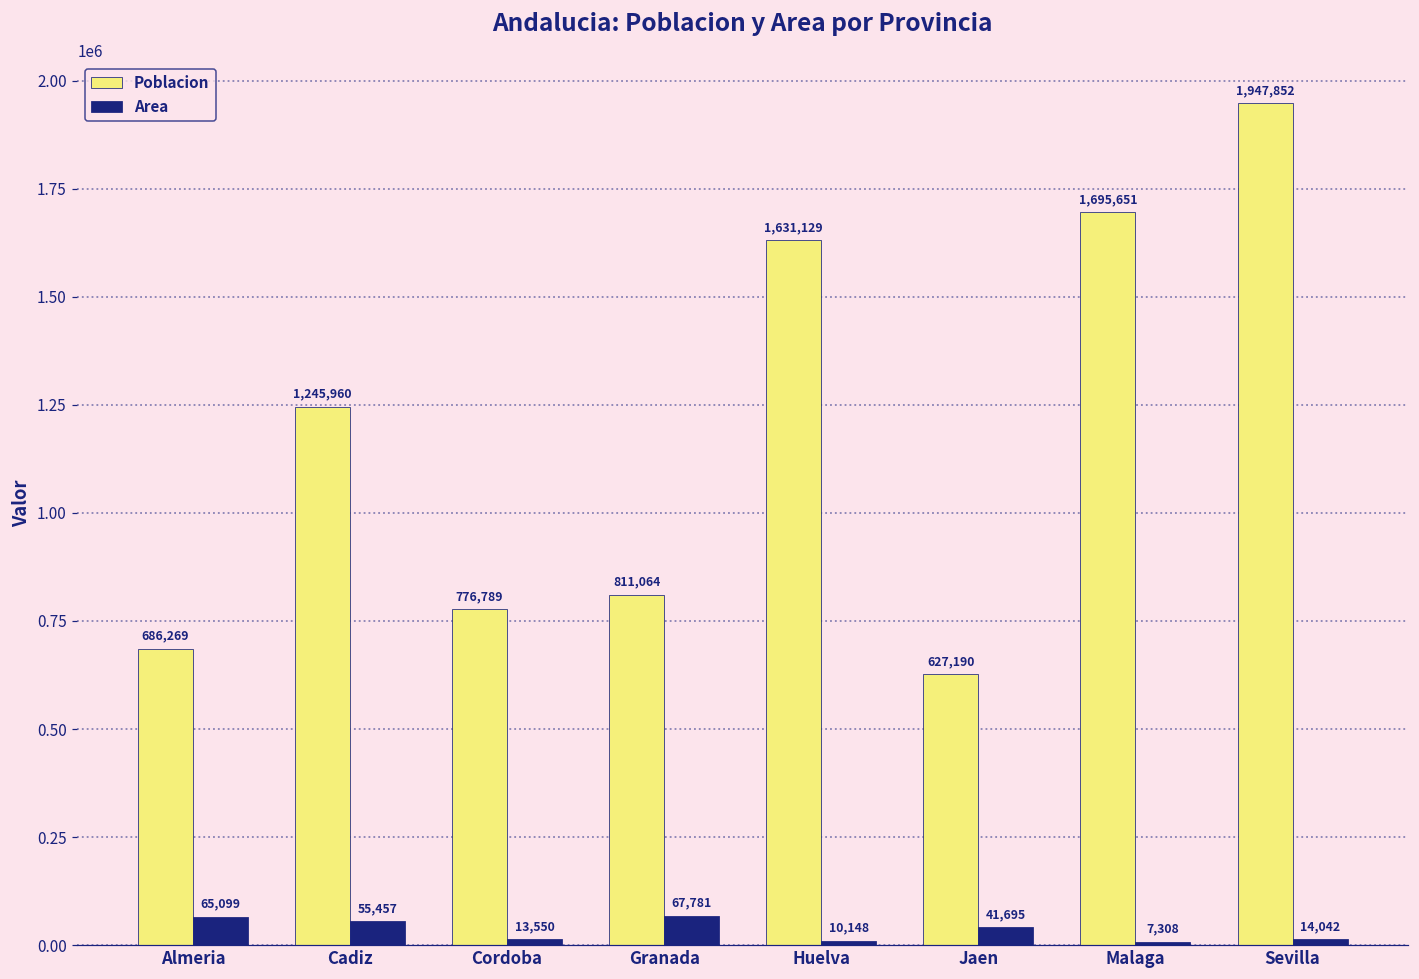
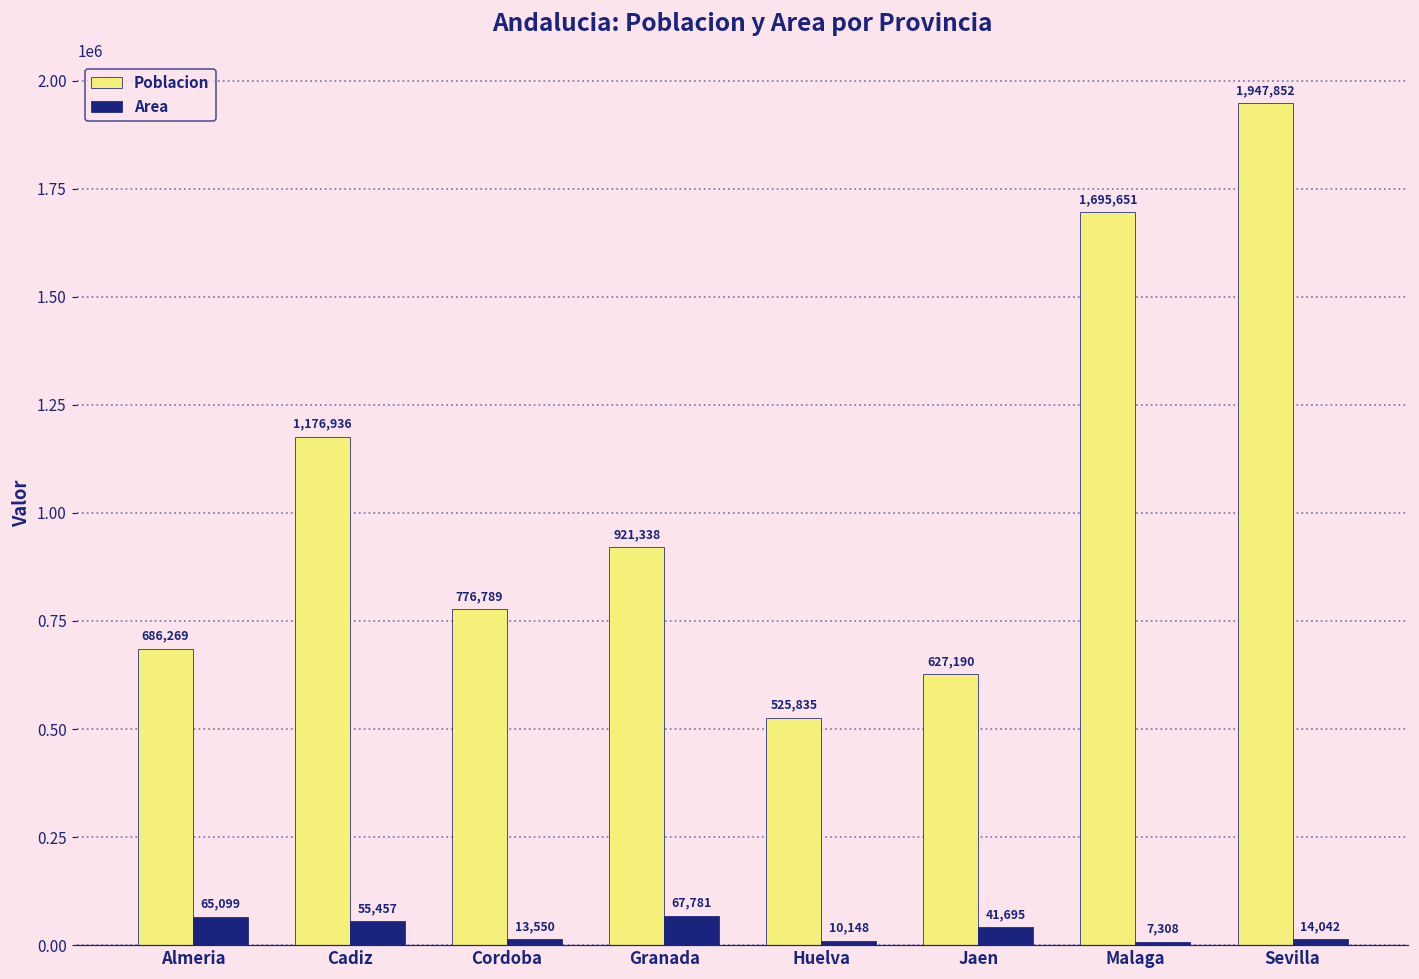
  {
    "Poblacion": {
      "Almeria": "686,269",
-     "Cadiz": "1,245,960",
+     "Cadiz": "1,176,936",
      "Cordoba": "776,789",
-     "Granada": "811,064",
-     "Huelva": "1,631,129",
+     "Granada": "921,338",
+     "Huelva": "525,835",
      "Jaen": "627,190",
      "Malaga": "1,695,651",
      "Sevilla": "1,947,852"
    },
    "Area": {
      "Almeria": "65,099",
      "Cadiz": "55,457",
      "Cordoba": "13,550",
      "Granada": "67,781",
      "Huelva": "10,148",
      "Jaen": "41,695",
      "Malaga": "7,308",
      "Sevilla": "14,042"
    }
  }
